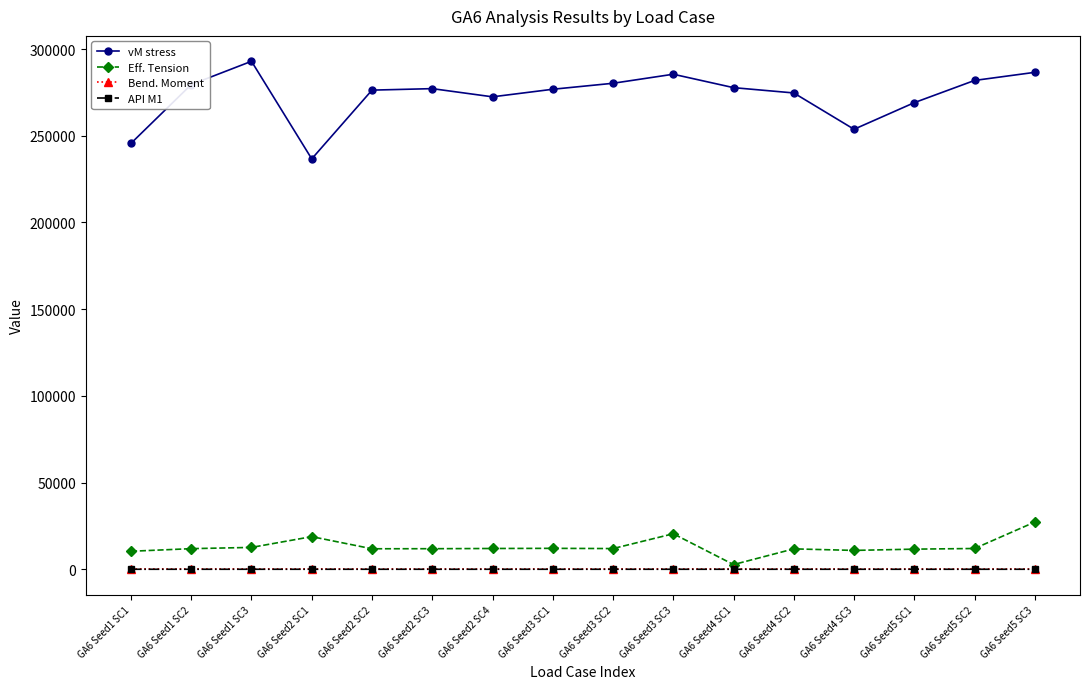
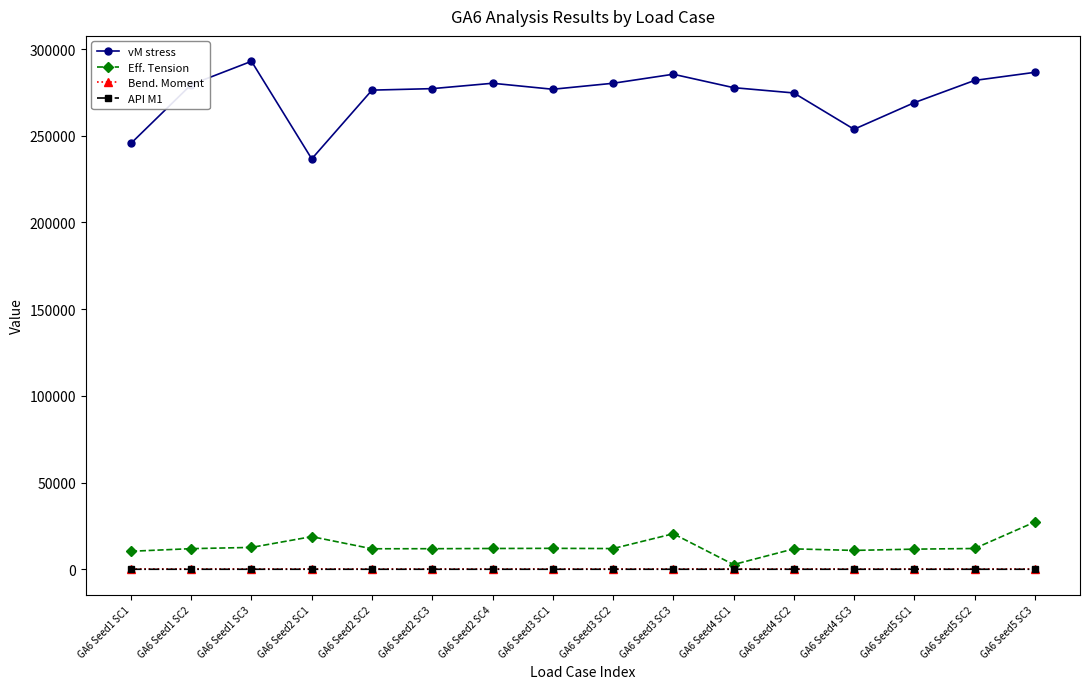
  {
    "vM stress": {
      "GA6 Seed1 SC1": 246000,
      "GA6 Seed1 SC3": 293000,
      "GA6 Seed2 SC1": 237000,
      "GA6 Seed2 SC2": 276000,
      "GA6 Seed2 SC3": 277000,
-     "GA6 Seed2 SC4": 272000,
+     "GA6 Seed2 SC4": 280000,
      "GA6 Seed3 SC1": 277000,
      "GA6 Seed3 SC2": 280000,
      "GA6 Seed3 SC3": 285000,
      "GA6 Seed4 SC1": 278000,
      "GA6 Seed4 SC2": 275000,
      "GA6 Seed4 SC3": 254000,
      "GA6 Seed5 SC1": 269000,
      "GA6 Seed5 SC2": 282000,
      "GA6 Seed5 SC3": 287000
    },
    "Eff. Tension": {
      "GA6 Seed1 SC1": 10000,
      "GA6 Seed1 SC2": 12000,
      "GA6 Seed1 SC3": 13000,
      "GA6 Seed2 SC1": 19000,
      "GA6 Seed2 SC2": 12000,
      "GA6 Seed2 SC3": 12000,
      "GA6 Seed2 SC4": 12000,
      "GA6 Seed3 SC1": 12000,
      "GA6 Seed3 SC2": 12000,
      "GA6 Seed3 SC3": 20000,
      "GA6 Seed4 SC1": 3000,
      "GA6 Seed4 SC2": 12000,
      "GA6 Seed4 SC3": 11000,
      "GA6 Seed5 SC1": 12000,
      "GA6 Seed5 SC2": 12000,
      "GA6 Seed5 SC3": 27000
    },
    "API M1": {
      "GA6 Seed1 SC1": 0,
      "GA6 Seed1 SC2": 0,
      "GA6 Seed1 SC3": 0,
      "GA6 Seed2 SC1": 0,
      "GA6 Seed2 SC2": 0,
      "GA6 Seed2 SC3": 0,
      "GA6 Seed2 SC4": 0,
      "GA6 Seed3 SC1": 0,
      "GA6 Seed3 SC2": 0,
      "GA6 Seed3 SC3": 0,
      "GA6 Seed4 SC1": 0,
      "GA6 Seed4 SC2": 0,
      "GA6 Seed4 SC3": 0,
      "GA6 Seed5 SC1": 0,
      "GA6 Seed5 SC2": 0,
      "GA6 Seed5 SC3": 0
    }
  }
